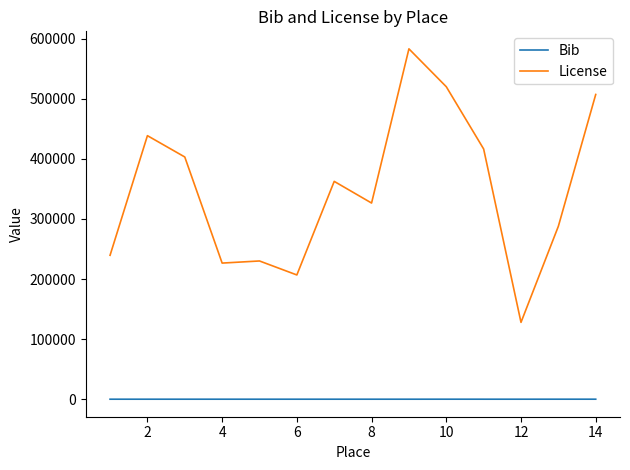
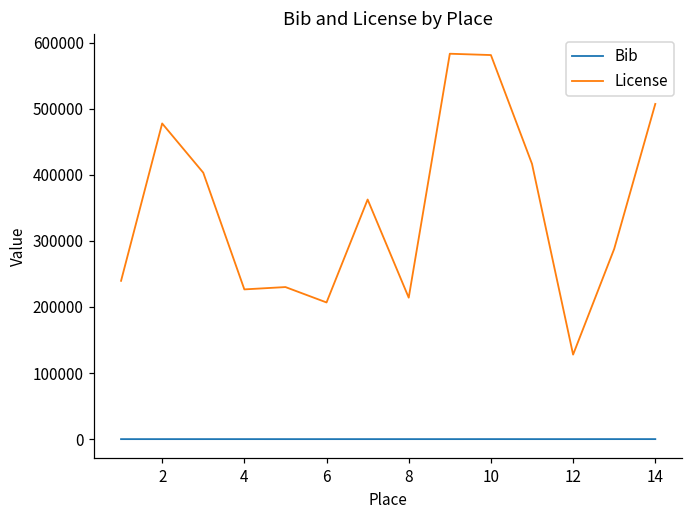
  {
    "Bib": {
      "2": 0,
      "4": 0,
      "6": 0,
      "8": 0,
      "10": 0,
      "12": 0,
      "14": 0
    },
    "License": {
-     "2": 440000,
+     "2": 480000,
      "4": 230000,
      "6": 210000,
-     "8": 330000,
-     "10": 520000,
+     "8": 210000,
+     "10": 580000,
      "12": 130000,
      "14": 510000
    }
  }
